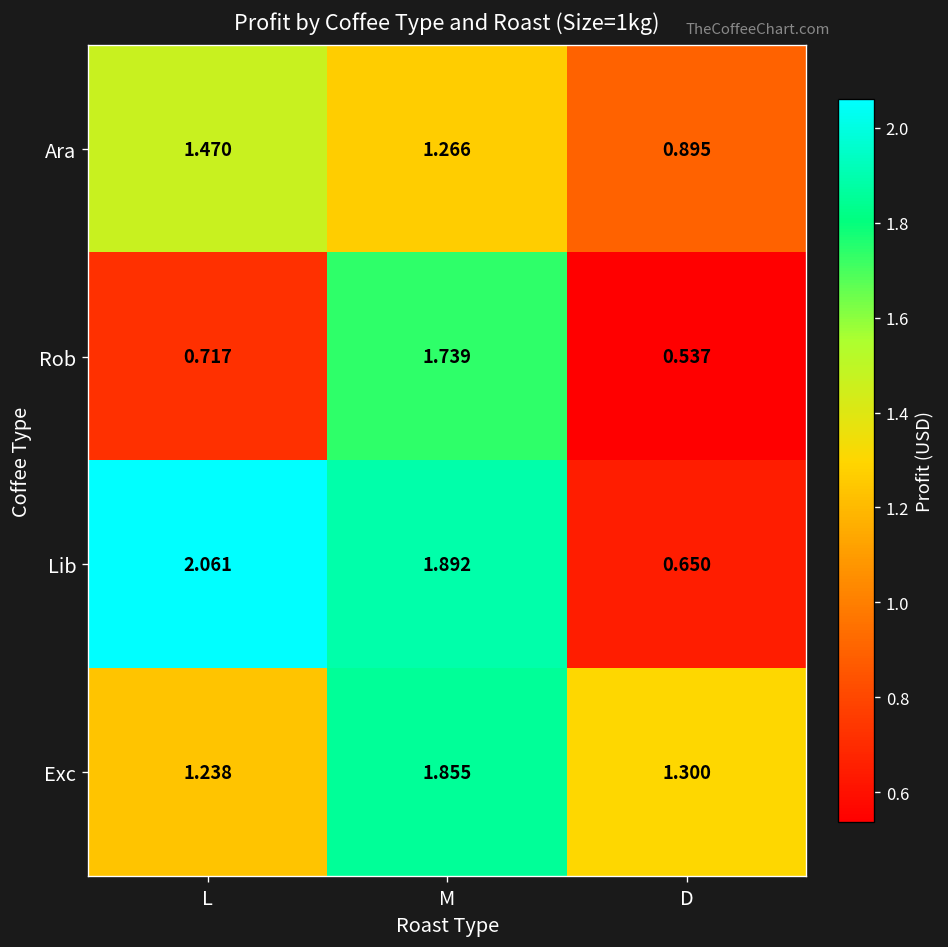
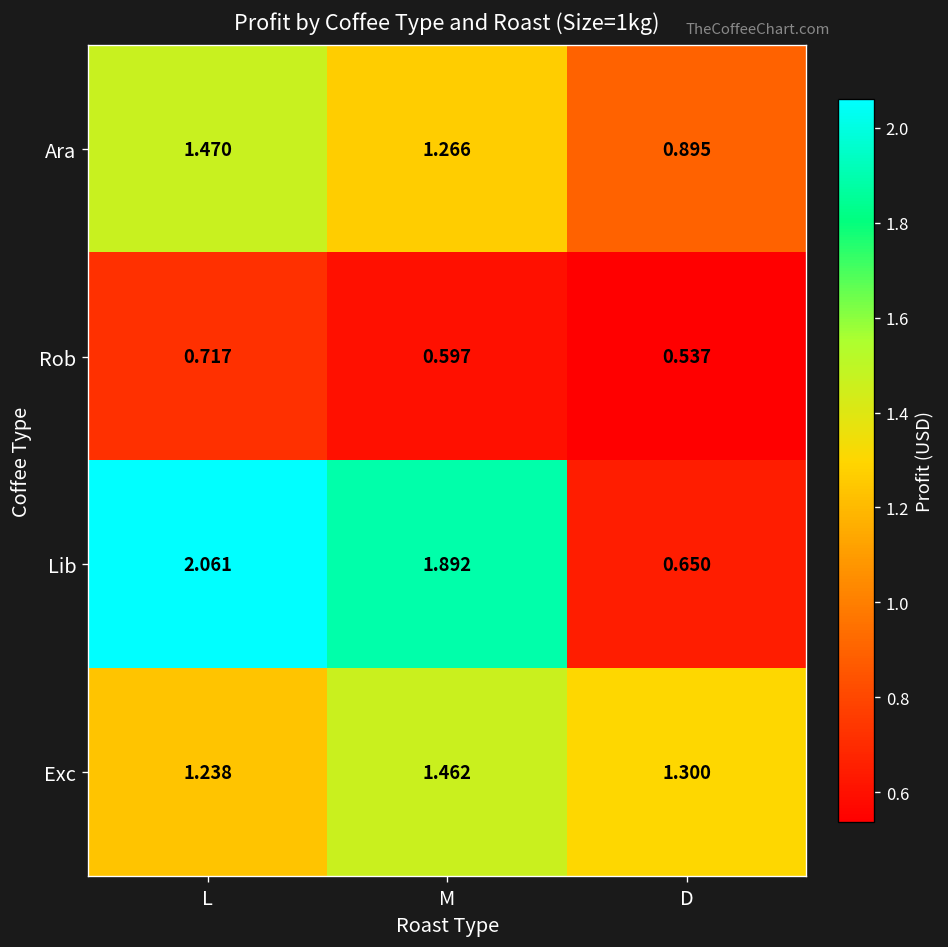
  {
    "Ara": {
      "L": 1.470,
      "M": 1.266,
      "D": 0.895
    },
    "Rob": {
      "L": 0.717,
-     "M": 1.739,
+     "M": 0.597,
      "D": 0.537
    },
    "Lib": {
      "L": 2.061,
      "M": 1.892,
      "D": 0.650
    },
    "Exc": {
      "L": 1.238,
-     "M": 1.855,
+     "M": 1.462,
      "D": 1.300
    }
  }
